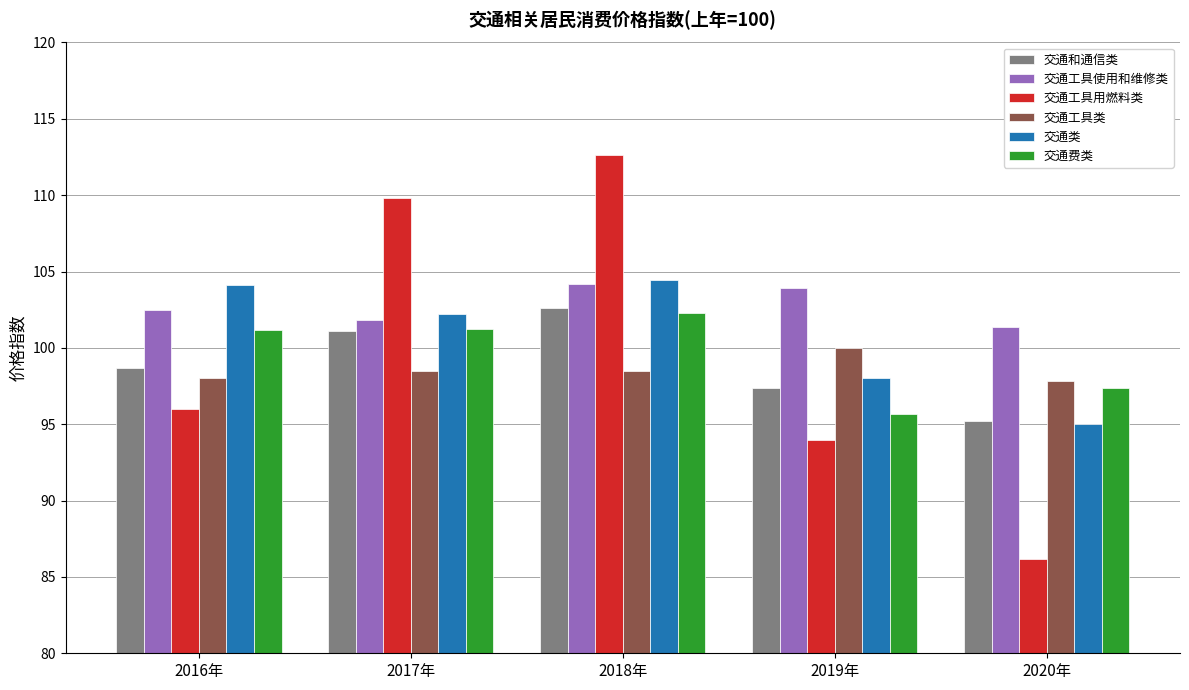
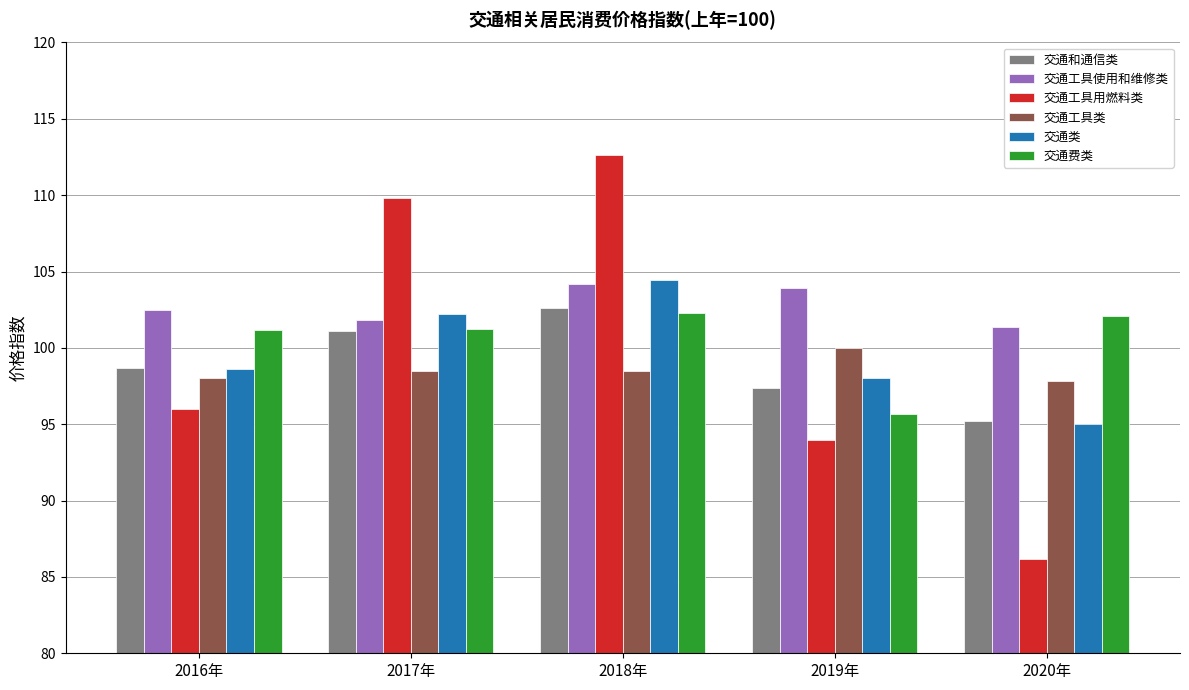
  {
    "交通和通信类": {
      "2016年": 98.7,
      "2017年": 101.1,
      "2018年": 102.6,
      "2019年": 97.4,
      "2020年": 95.2
    },
    "交通工具使用和维修类": {
      "2016年": 102.5,
      "2017年": 101.8,
      "2018年": 104.2,
      "2019年": 103.9,
      "2020年": 101.4
    },
    "交通工具用燃料类": {
      "2016年": 96.0,
      "2017年": 109.8,
      "2018年": 112.6,
      "2019年": 94.0,
      "2020年": 86.2
    },
    "交通工具类": {
      "2016年": 98.0,
      "2017年": 98.5,
      "2018年": 98.5,
      "2019年": 100.0,
      "2020年": 97.8
    },
    "交通类": {
-     "2016年": 104.1,
+     "2016年": 98.6,
      "2017年": 102.2,
      "2018年": 104.4,
      "2019年": 98.0,
      "2020年": 95.0
    },
    "交通费类": {
      "2016年": 101.2,
      "2017年": 101.2,
      "2018年": 102.3,
      "2019年": 95.7,
-     "2020年": 97.4
+     "2020年": 102.1
    }
  }
